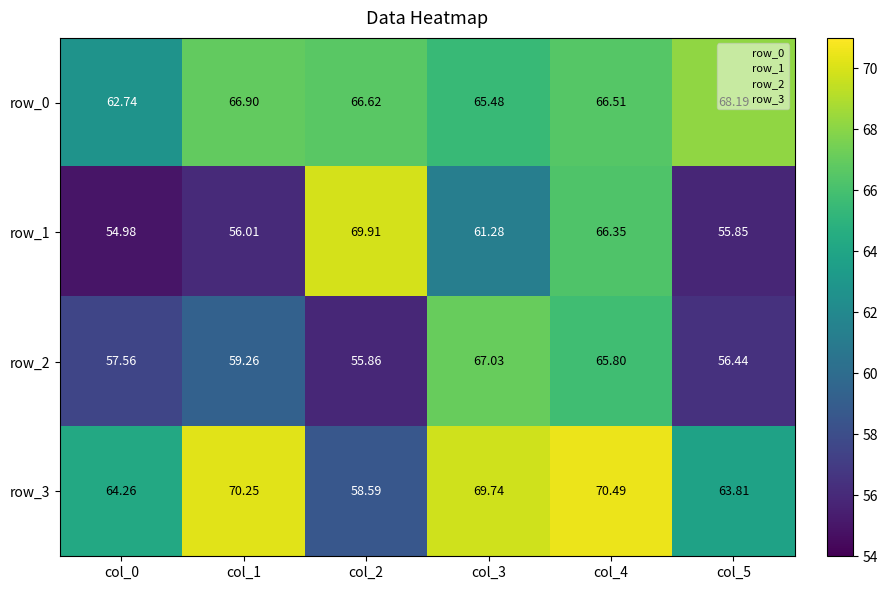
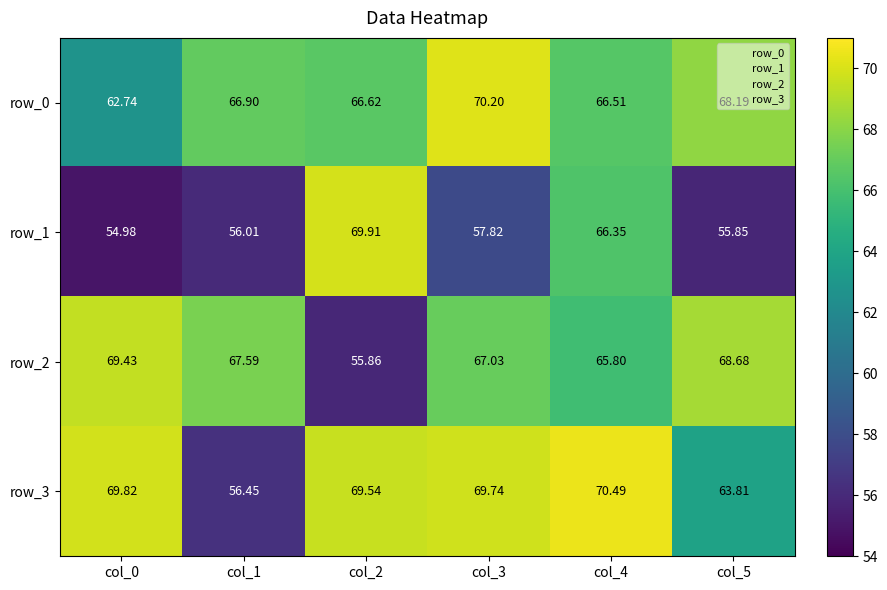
  {
    "row_0": {
      "col_0": 62.74,
      "col_1": 66.90,
      "col_2": 66.62,
-     "col_3": 65.48,
+     "col_3": 70.20,
      "col_4": 66.51
    },
    "row_1": {
      "col_0": 54.98,
      "col_1": 56.01,
      "col_2": 69.91,
-     "col_3": 61.28,
+     "col_3": 57.82,
      "col_4": 66.35,
      "col_5": 55.85
    },
    "row_2": {
-     "col_0": 57.56,
-     "col_1": 59.26,
+     "col_0": 69.43,
+     "col_1": 67.59,
      "col_2": 55.86,
      "col_3": 67.03,
      "col_4": 65.80,
-     "col_5": 56.44
+     "col_5": 68.68
    },
    "row_3": {
-     "col_0": 64.26,
-     "col_1": 70.25,
-     "col_2": 58.59,
+     "col_0": 69.82,
+     "col_1": 56.45,
+     "col_2": 69.54,
      "col_3": 69.74,
      "col_4": 70.49,
      "col_5": 63.81
    }
  }
